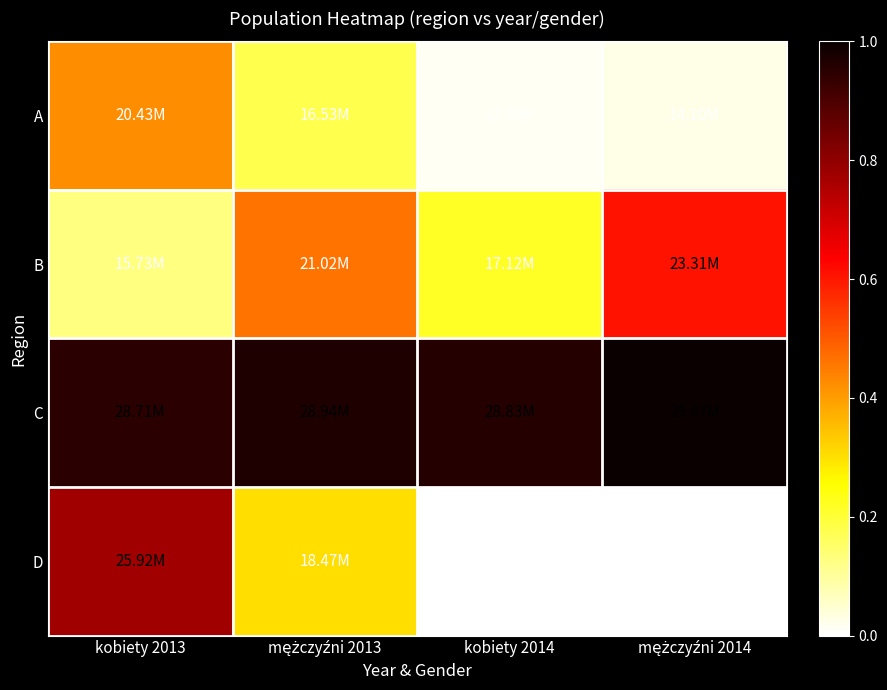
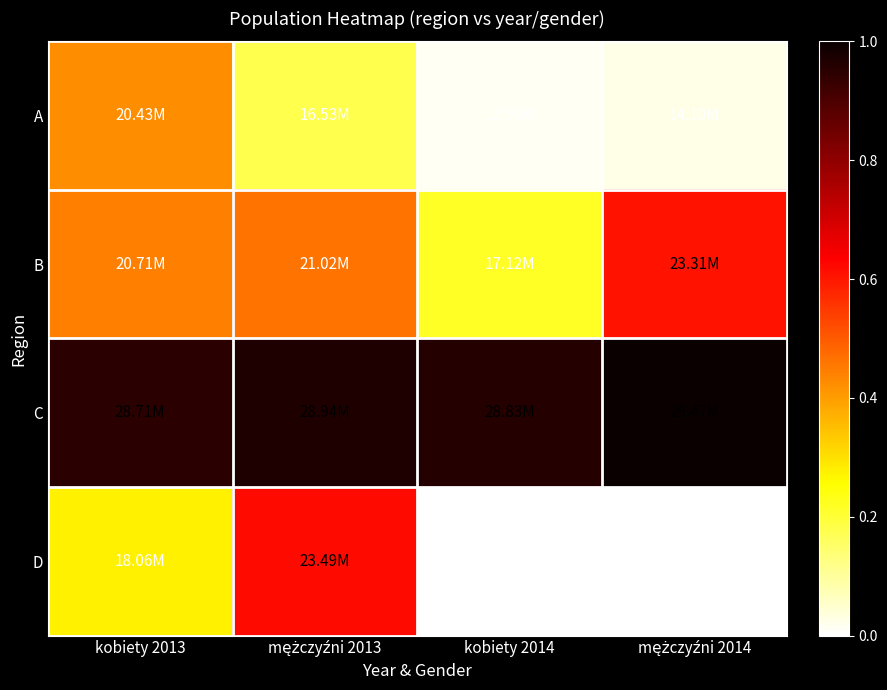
  {
    "A": {
      "kobiety 2013": "20.43M",
      "mężczyźni 2013": "16.53M"
    },
    "B": {
-     "kobiety 2013": "15.73M",
+     "kobiety 2013": "20.71M",
      "mężczyźni 2013": "21.02M",
      "kobiety 2014": "17.12M",
      "mężczyźni 2014": "23.31M"
    },
    "D": {
-     "kobiety 2013": "25.92M",
-     "mężczyźni 2013": "18.47M"
+     "kobiety 2013": "18.06M",
+     "mężczyźni 2013": "23.49M"
    }
  }
